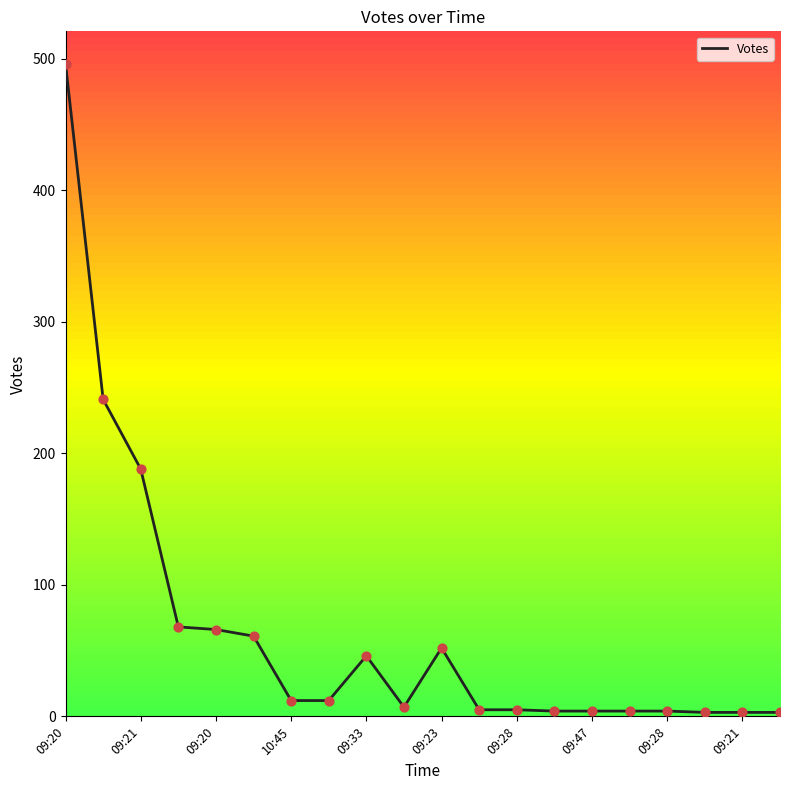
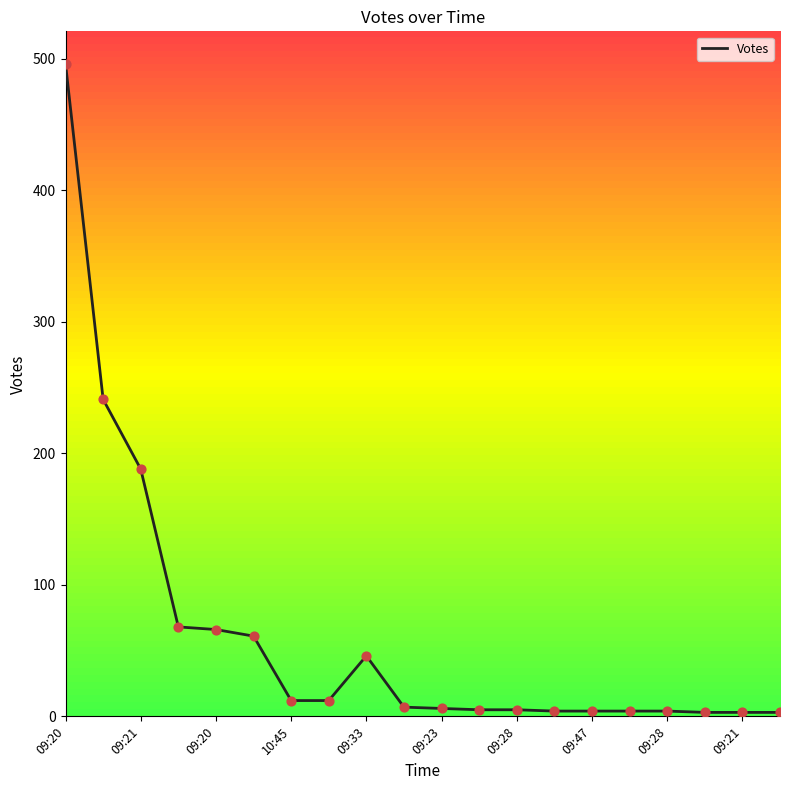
  {
    "10:45": 12,
    "09:33": 46,
-   "09:23": 52,
+   "09:23": 6,
    "09:47": 4
  }
